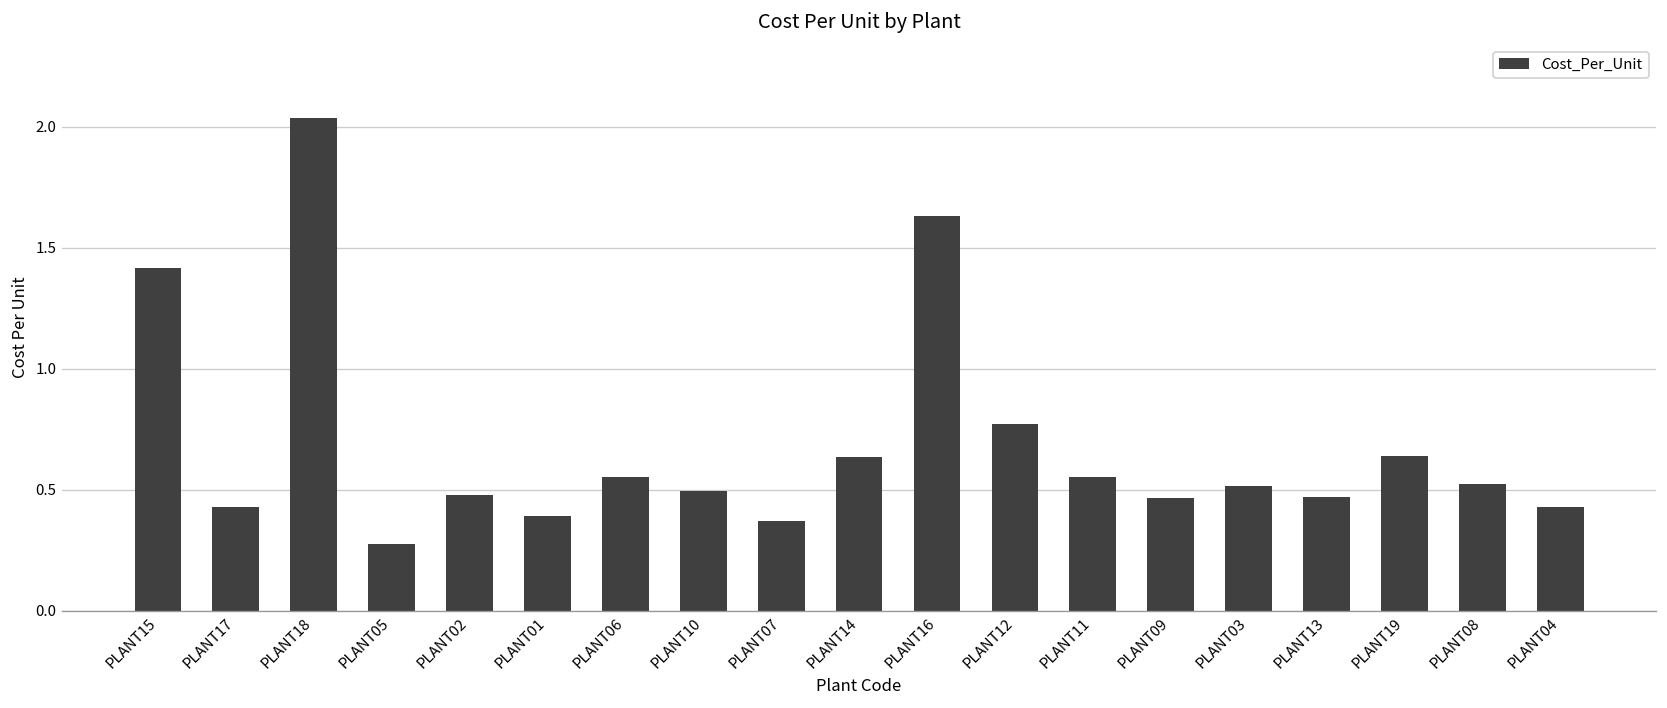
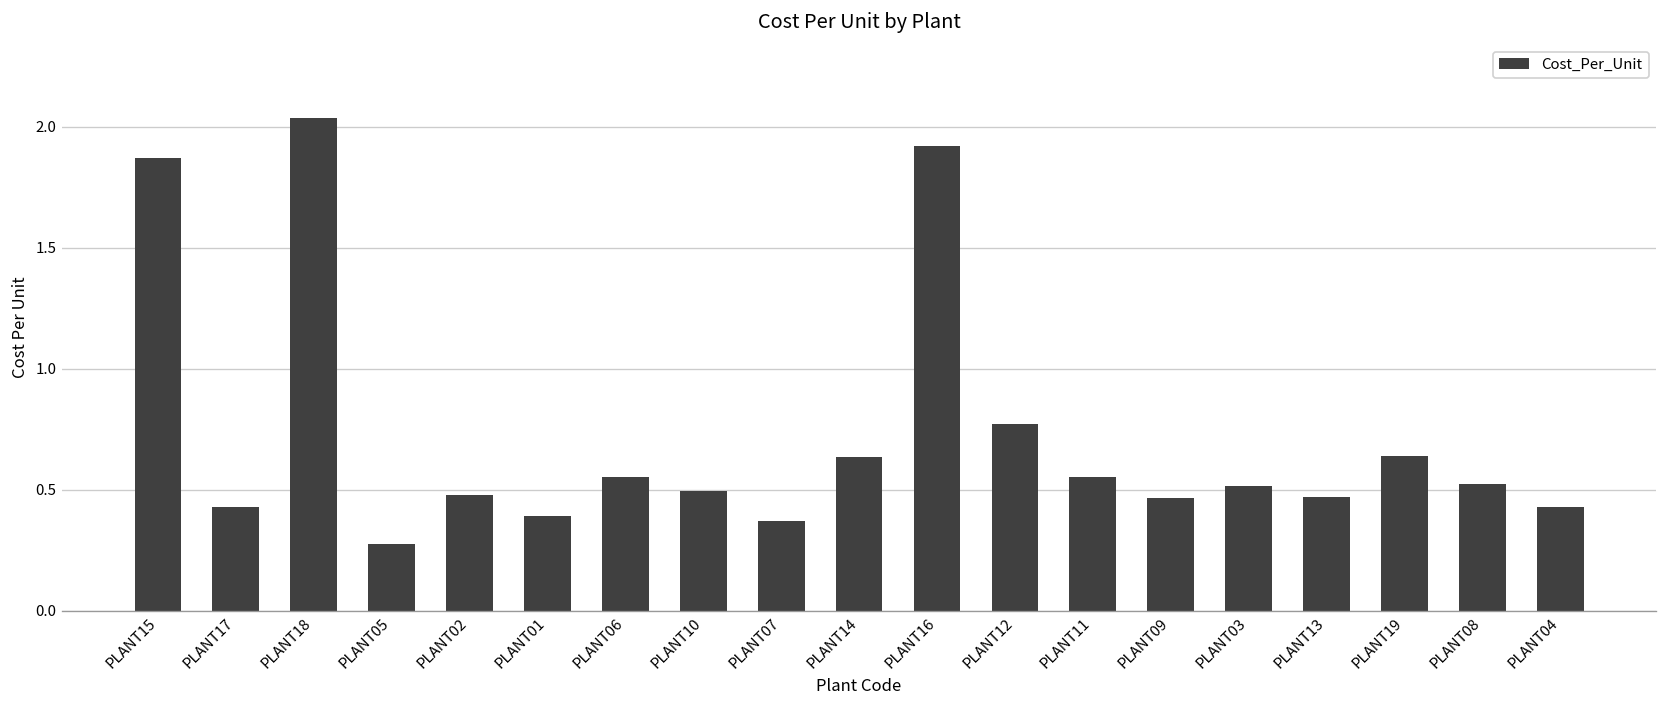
  {
-   "PLANT15": 1.42,
+   "PLANT15": 1.87,
    "PLANT17": 0.43,
    "PLANT18": 2.04,
    "PLANT05": 0.28,
    "PLANT02": 0.48,
    "PLANT01": 0.39,
    "PLANT06": 0.55,
    "PLANT10": 0.49,
    "PLANT07": 0.37,
    "PLANT14": 0.63,
-   "PLANT16": 1.63,
+   "PLANT16": 1.92,
    "PLANT12": 0.77,
    "PLANT11": 0.56,
    "PLANT09": 0.47,
    "PLANT03": 0.52,
    "PLANT13": 0.47,
    "PLANT19": 0.64,
    "PLANT08": 0.52,
    "PLANT04": 0.43
  }
